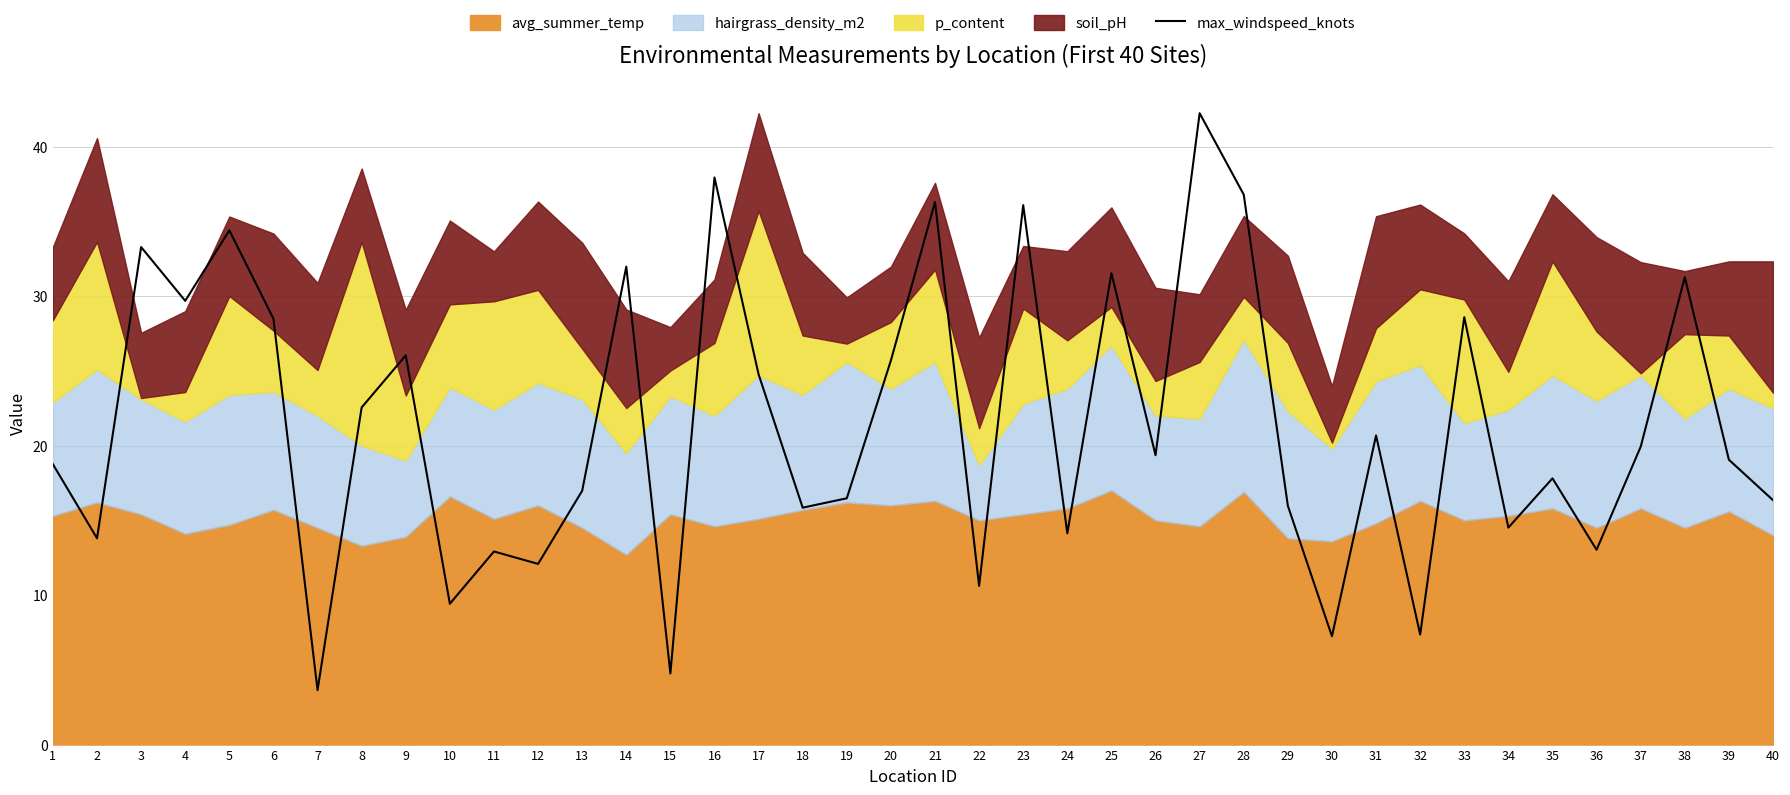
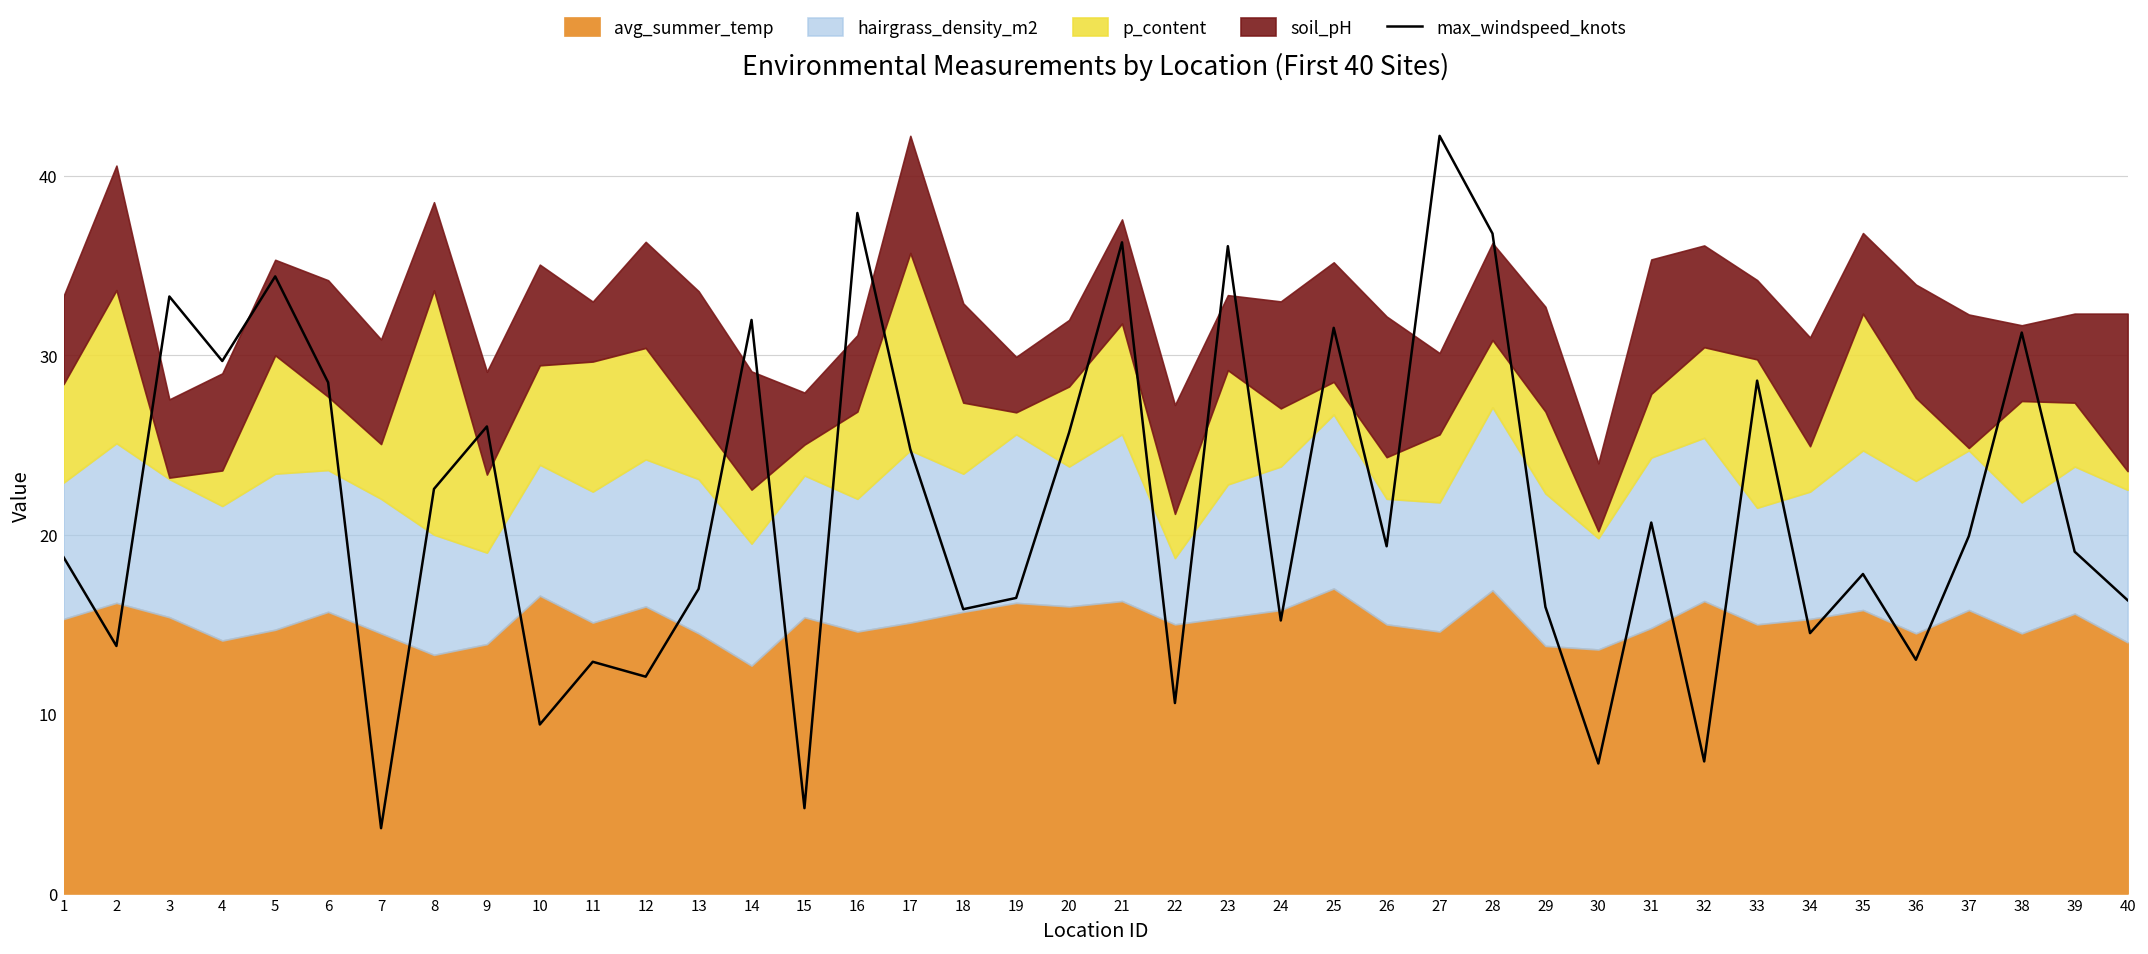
  {
    "max_windspeed_knots": {
      "1": 18.8,
      "2": 13.8,
      "3": 33.3,
      "4": 29.7,
      "5": 34.4,
      "6": 28.5,
      "7": 3.6,
      "8": 22.5,
      "9": 26.0,
      "10": 9.4,
      "11": 12.9,
      "12": 12.1,
      "13": 17.0,
      "14": 32.0,
      "15": 4.8,
      "16": 37.9,
      "19": 16.5,
      "20": 25.7,
      "21": 36.3,
      "22": 10.6,
      "23": 36.1,
-     "24": 14.1,
+     "24": 15.2,
      "25": 31.5,
      "26": 19.4,
      "27": 42.2,
      "28": 36.8,
      "29": 16.0,
      "30": 7.2,
      "31": 20.7,
      "32": 7.4,
      "33": 28.6,
      "34": 14.5,
      "35": 17.8,
      "36": 13.0,
      "37": 19.9,
      "38": 31.3,
      "39": 19.1,
      "40": 16.3
    },
    "avg_summer_temp": {
      "1": 15.3,
      "2": 16.2,
      "3": 15.4,
      "4": 14.1,
      "5": 14.7,
      "6": 15.7,
      "7": 14.5,
      "8": 13.3,
      "9": 13.9,
      "10": 16.6,
      "11": 15.1,
      "12": 16.0,
      "13": 14.5,
      "14": 12.7,
      "15": 15.4,
      "16": 14.6,
      "17": 15.1,
      "19": 16.2,
      "20": 16.0,
      "21": 16.3,
      "22": 15.0,
      "23": 15.4,
      "24": 15.8,
      "25": 17.0,
      "26": 15.0,
      "27": 14.6,
      "28": 16.9,
      "29": 13.8,
      "30": 13.6,
      "31": 14.8,
      "32": 16.3,
      "33": 15.0,
      "34": 15.3,
      "35": 15.8,
      "36": 14.5,
      "37": 15.8,
      "38": 14.5,
      "39": 15.6,
      "40": 14.0
    },
    "hairgrass_density_m2": {
      "1": 7.6,
      "2": 8.9,
      "4": 7.5,
      "5": 8.7,
      "6": 7.9,
      "7": 7.5,
      "8": 6.7,
      "9": 5.1,
      "10": 7.3,
      "11": 7.3,
      "12": 8.2,
      "13": 8.6,
      "14": 6.8,
      "15": 7.9,
      "16": 7.4,
      "18": 7.7,
      "19": 9.4,
      "20": 7.8,
      "21": 9.3,
      "22": 3.7,
      "23": 7.4,
      "24": 8.0,
      "25": 9.7,
      "26": 7.0,
      "27": 7.2,
      "28": 10.2,
      "29": 8.5,
      "30": 6.2,
      "31": 9.5,
      "32": 9.1,
      "33": 6.5,
      "34": 7.1,
      "35": 8.9,
      "36": 8.5,
      "38": 7.3,
      "39": 8.2,
      "40": 8.5
    },
    "p_content": {
      "1": 5.5,
      "2": 8.5,
      "4": 2.0,
      "5": 6.6,
      "6": 4.1,
      "7": 3.1,
      "8": 13.6,
      "9": 4.4,
      "10": 5.5,
      "11": 7.3,
      "12": 6.2,
      "13": 3.4,
      "14": 3.0,
      "15": 1.7,
      "16": 4.9,
      "17": 11.0,
      "18": 4.0,
      "19": 1.2,
      "20": 4.5,
      "21": 6.2,
      "22": 2.5,
      "23": 6.4,
      "24": 3.2,
-     "25": 2.6,
+     "25": 1.8,
      "26": 2.3,
      "27": 3.8,
-     "28": 2.9,
+     "28": 3.8,
      "29": 4.6,
      "30": 0.4,
      "31": 3.6,
      "32": 5.1,
      "33": 8.3,
      "34": 2.5,
      "35": 7.6,
      "36": 4.6,
      "38": 5.7,
      "39": 3.6,
      "40": 1.0
    },
    "soil_pH": {
      "1": 4.9,
      "2": 6.9,
      "3": 4.4,
      "4": 5.4,
      "5": 5.3,
      "6": 6.5,
      "7": 5.8,
      "8": 4.9,
      "9": 5.7,
      "10": 5.6,
      "11": 3.3,
      "12": 5.9,
      "13": 7.1,
      "14": 6.6,
      "15": 2.9,
      "16": 4.3,
      "17": 6.5,
      "18": 5.5,
      "19": 3.1,
      "20": 3.7,
      "21": 5.8,
      "22": 6.1,
      "23": 4.2,
      "24": 6.0,
      "25": 6.7,
-     "26": 6.2,
+     "26": 7.8,
      "27": 4.5,
      "28": 5.4,
      "29": 5.8,
      "30": 3.8,
      "31": 7.5,
      "32": 5.7,
      "33": 4.4,
      "34": 6.1,
      "35": 4.5,
      "36": 6.3,
      "37": 7.4,
      "38": 4.2,
      "39": 5.0,
      "40": 8.8
    }
  }
